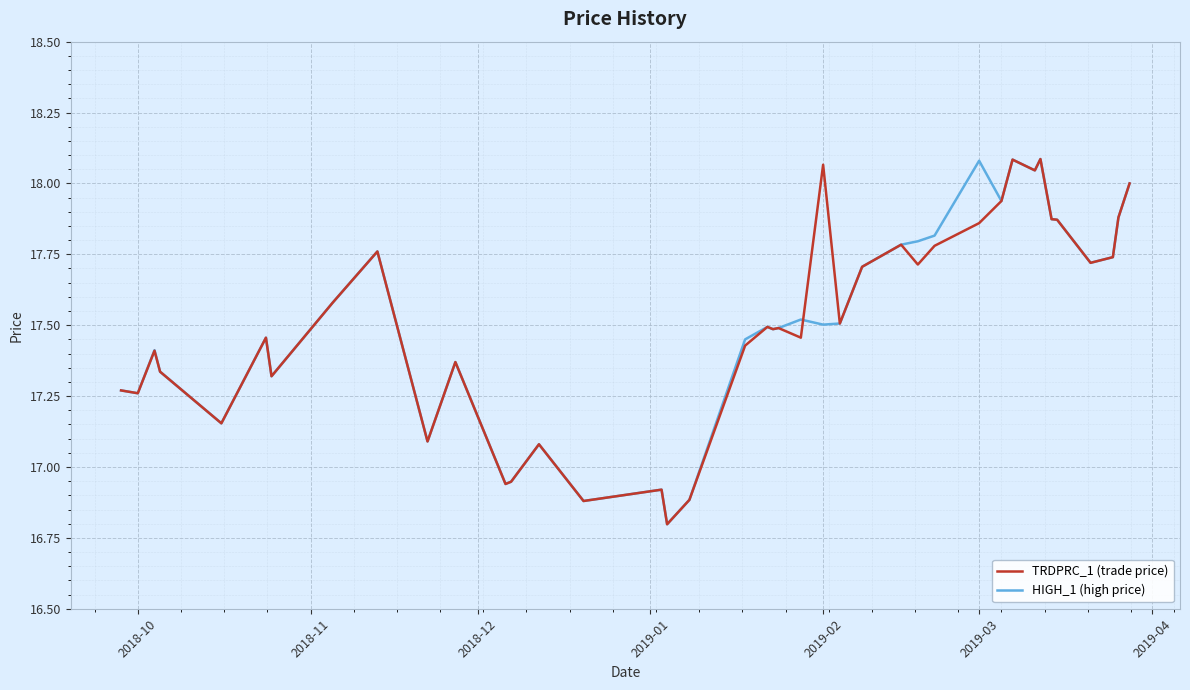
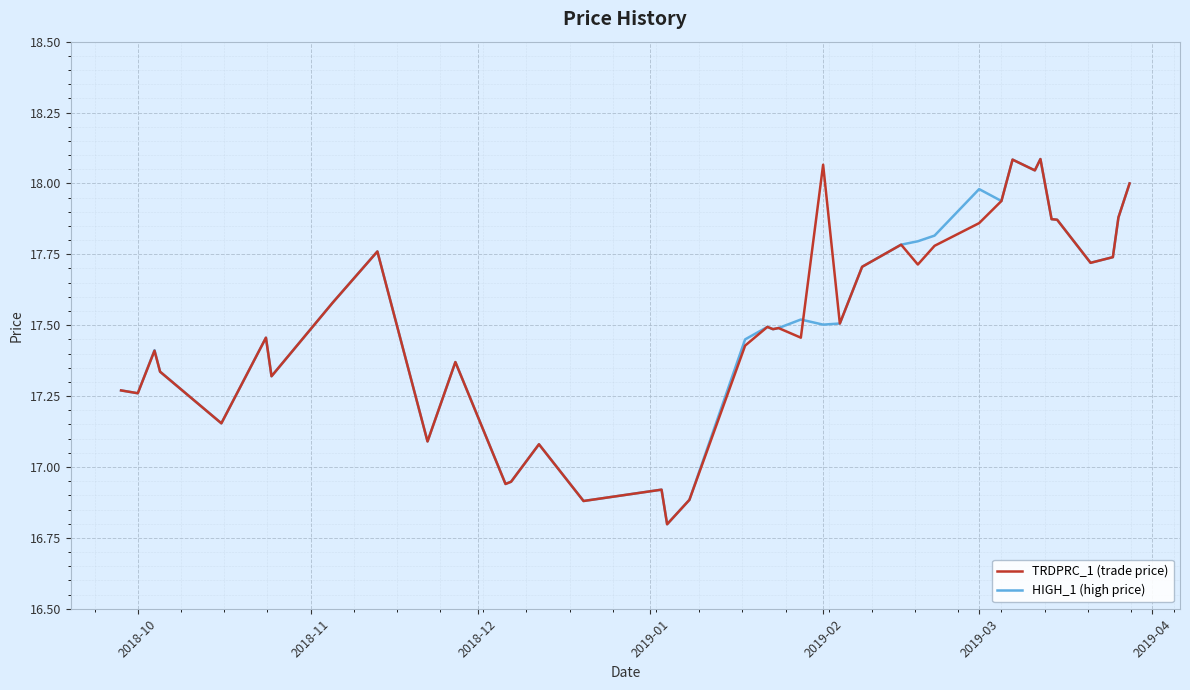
  {
    "TRDPRC_1 (trade price)": {
      "2019-02": 18.07,
      "2019-03": 17.86
    },
    "HIGH_1 (high price)": {
      "2019-02": 17.50,
-     "2019-03": 18.08
+     "2019-03": 17.98
    }
  }
